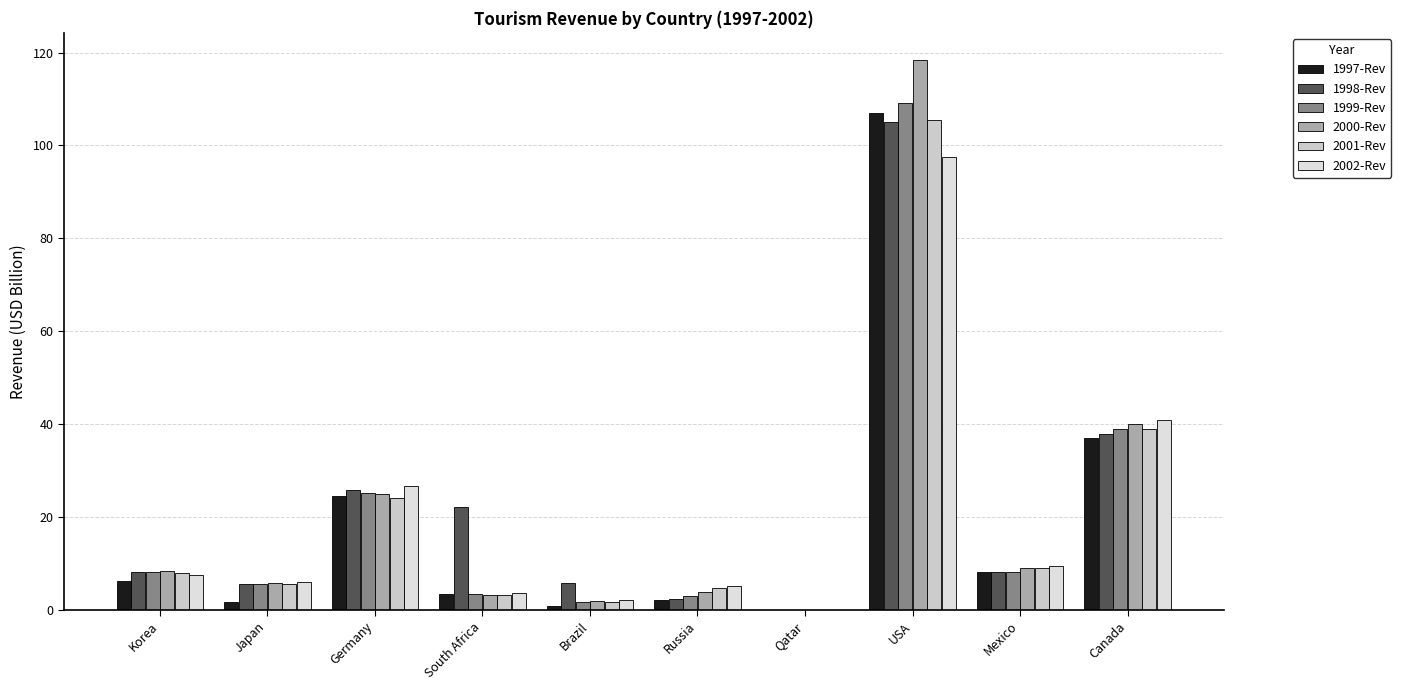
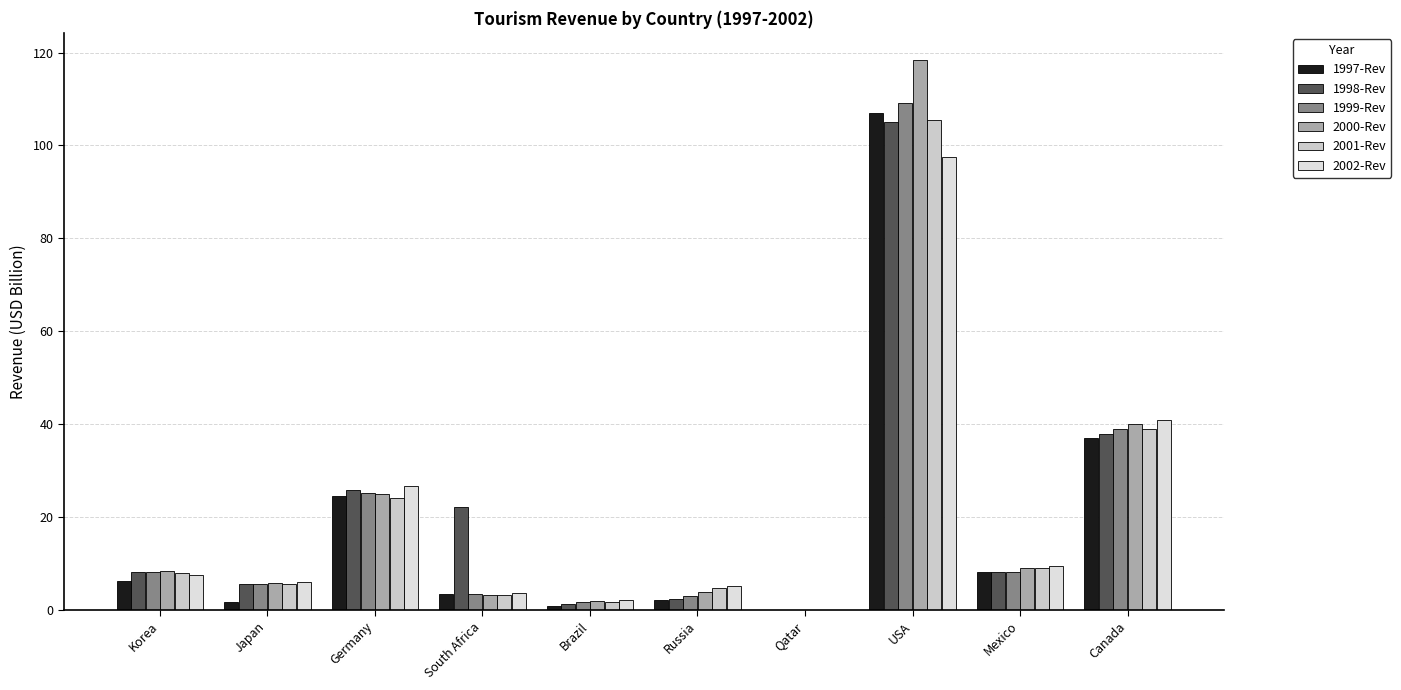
  {
    "1997-Rev": {
      "Korea": 6,
      "Japan": 2,
      "Germany": 25,
      "South Africa": 3,
      "Brazil": 1,
      "Russia": 2,
      "Qatar": 0,
      "USA": 107,
      "Mexico": 8,
      "Canada": 37
    },
    "1998-Rev": {
      "Korea": 8,
      "Japan": 6,
      "Germany": 26,
      "South Africa": 22,
-     "Brazil": 6,
+     "Brazil": 1,
      "Russia": 3,
      "Qatar": 0,
      "USA": 105,
      "Mexico": 8,
      "Canada": 38
    }
  }
